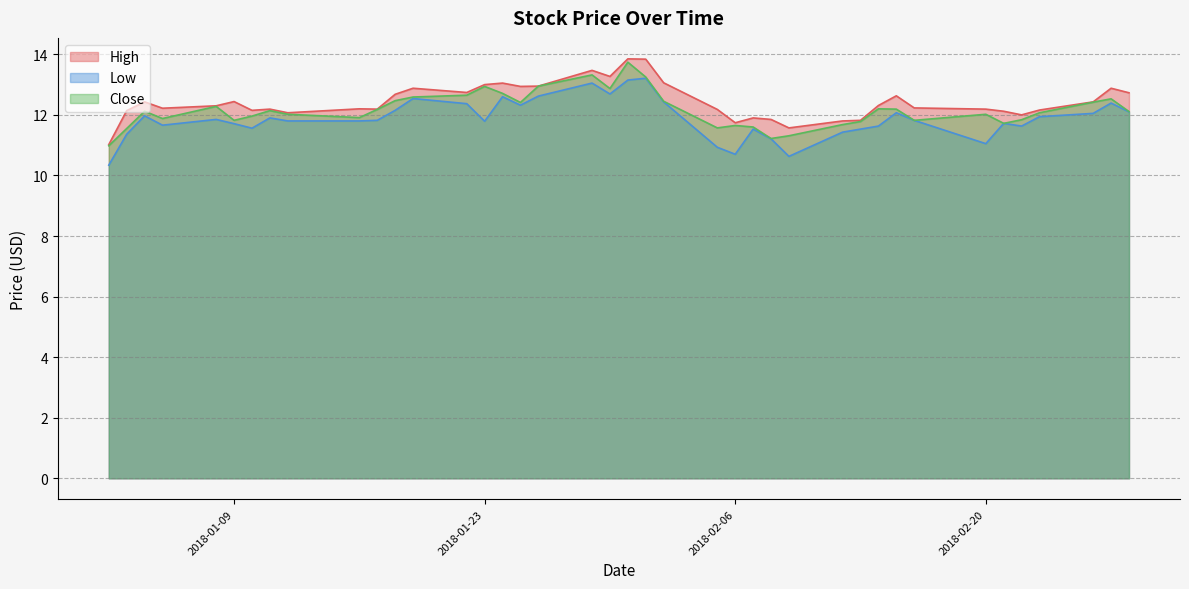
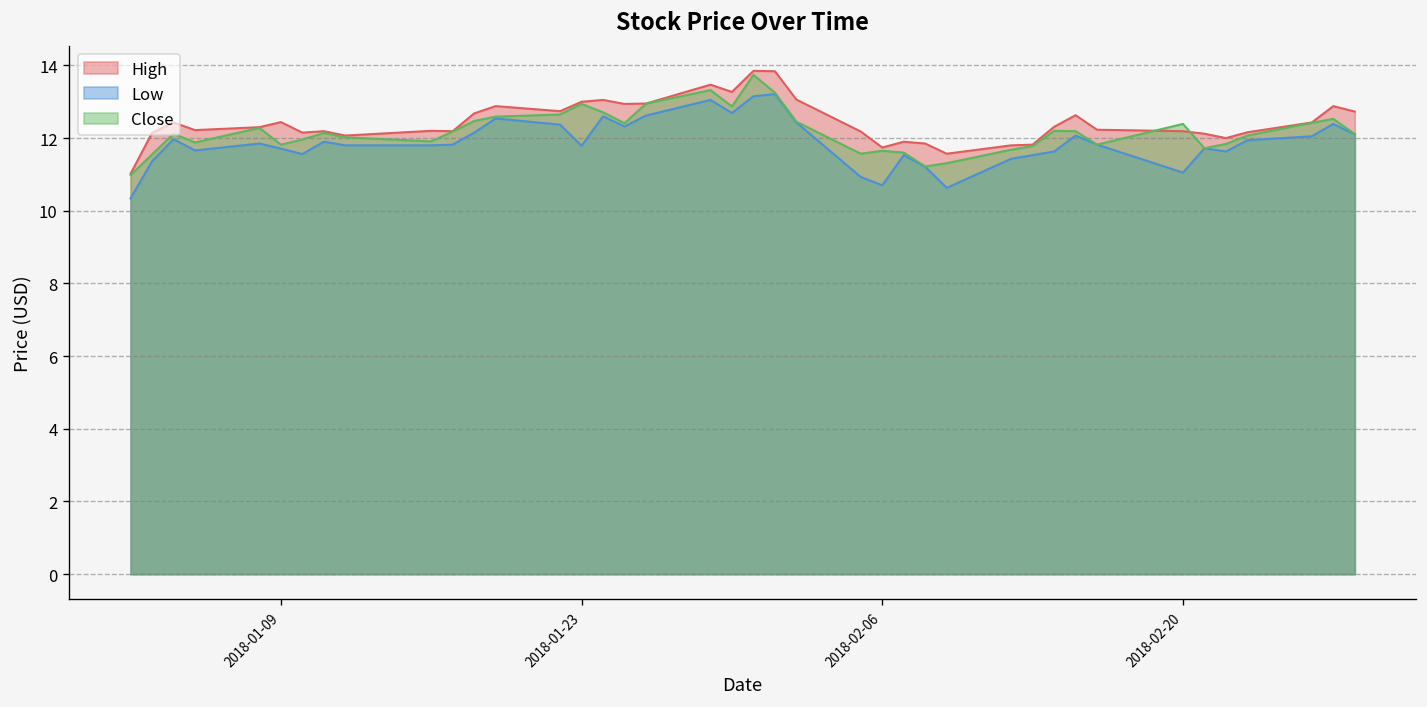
  {
    "High": {
      "2018-01-09": 12.4,
      "2018-02-06": 11.7,
      "2018-02-20": 12.2
    },
    "Low": {
      "2018-01-09": 11.7,
      "2018-01-23": 11.8,
      "2018-02-06": 10.7,
      "2018-02-20": 11.1
    },
    "Close": {
      "2018-01-09": 11.8,
      "2018-02-06": 11.7,
-     "2018-02-20": 12.0
+     "2018-02-20": 12.4
    }
  }
